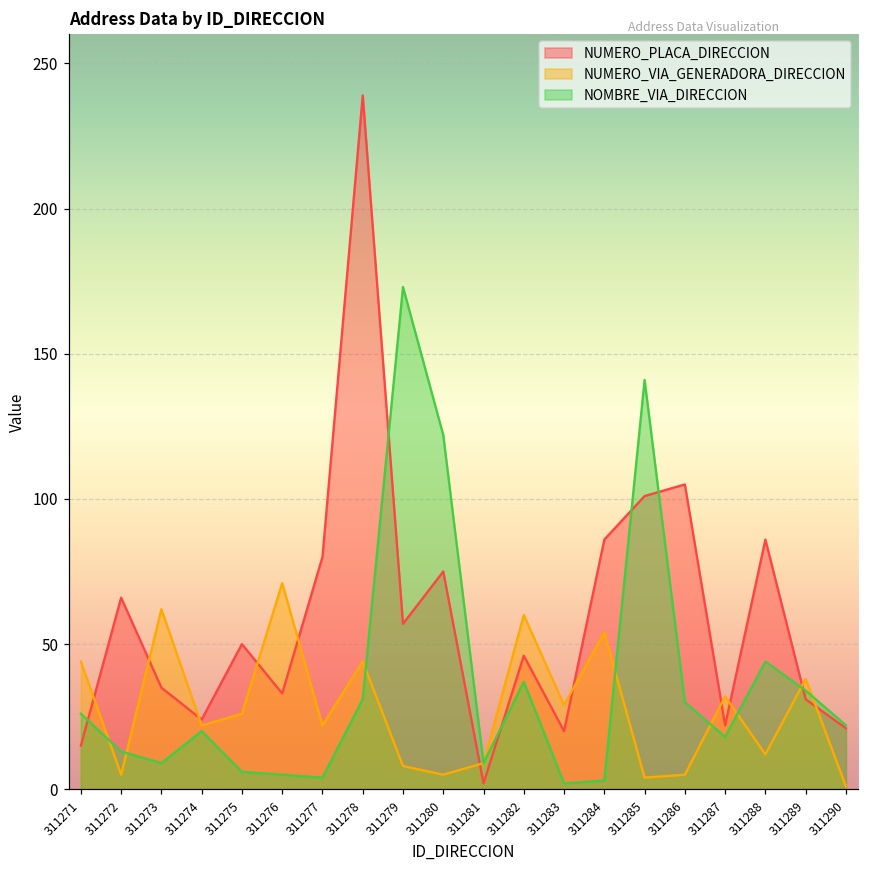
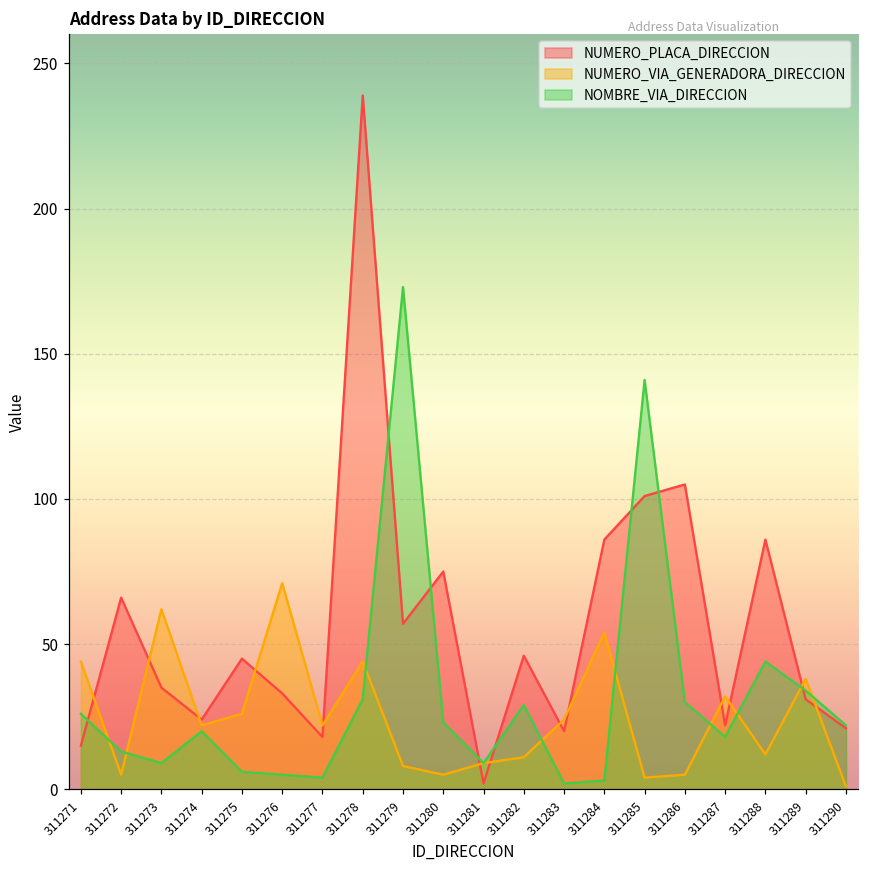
  {
    "NUMERO_PLACA_DIRECCION": {
      "311271": 15,
      "311272": 66,
      "311273": 35,
      "311274": 24,
-     "311275": 50,
+     "311275": 45,
      "311276": 33,
-     "311277": 80,
+     "311277": 18,
      "311278": 239,
      "311279": 57,
      "311280": 75,
      "311281": 2,
      "311282": 46,
      "311283": 20,
      "311284": 86,
      "311285": 101,
      "311286": 105,
      "311287": 22,
      "311288": 86,
      "311289": 31,
      "311290": 21
    },
    "NUMERO_VIA_GENERADORA_DIRECCION": {
      "311271": 44,
      "311272": 5,
      "311273": 62,
      "311274": 22,
      "311275": 26,
      "311276": 71,
      "311277": 22,
      "311278": 44,
      "311279": 8,
      "311280": 5,
-     "311282": 60,
-     "311283": 29,
+     "311282": 11,
+     "311283": 24,
      "311284": 54,
      "311285": 4,
      "311286": 5,
      "311287": 32,
      "311288": 12,
      "311289": 38,
      "311290": 1
    },
    "NOMBRE_VIA_DIRECCION": {
      "311271": 26,
      "311272": 13,
      "311273": 9,
      "311274": 20,
      "311275": 6,
      "311276": 5,
      "311277": 4,
      "311278": 31,
      "311279": 173,
-     "311280": 122,
-     "311282": 37,
+     "311280": 23,
+     "311282": 29,
      "311283": 2,
      "311284": 3,
      "311285": 141,
      "311286": 30,
      "311287": 18,
      "311288": 44,
      "311289": 34,
      "311290": 22
    }
  }
